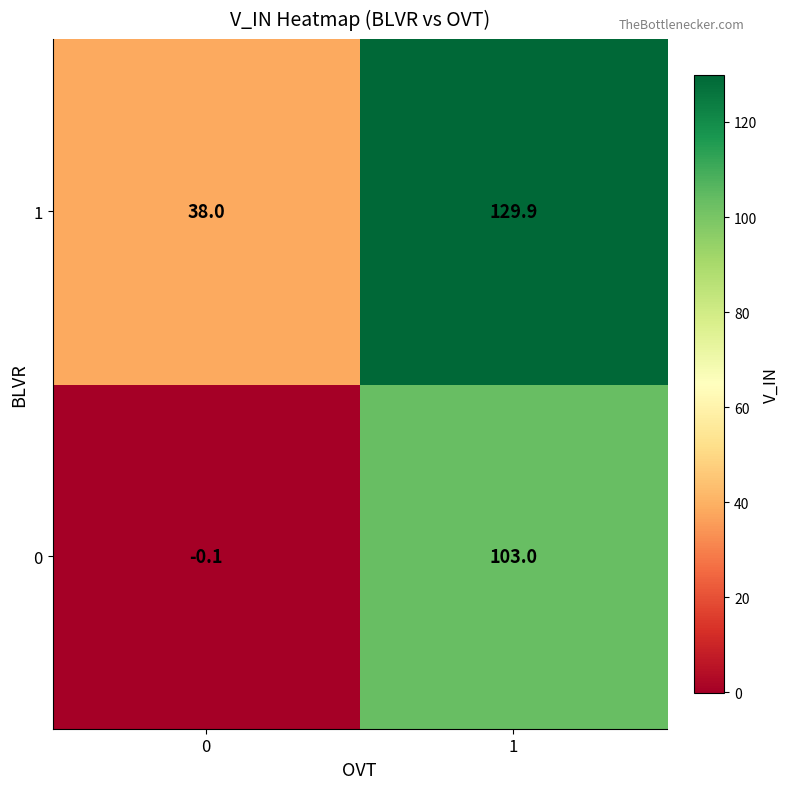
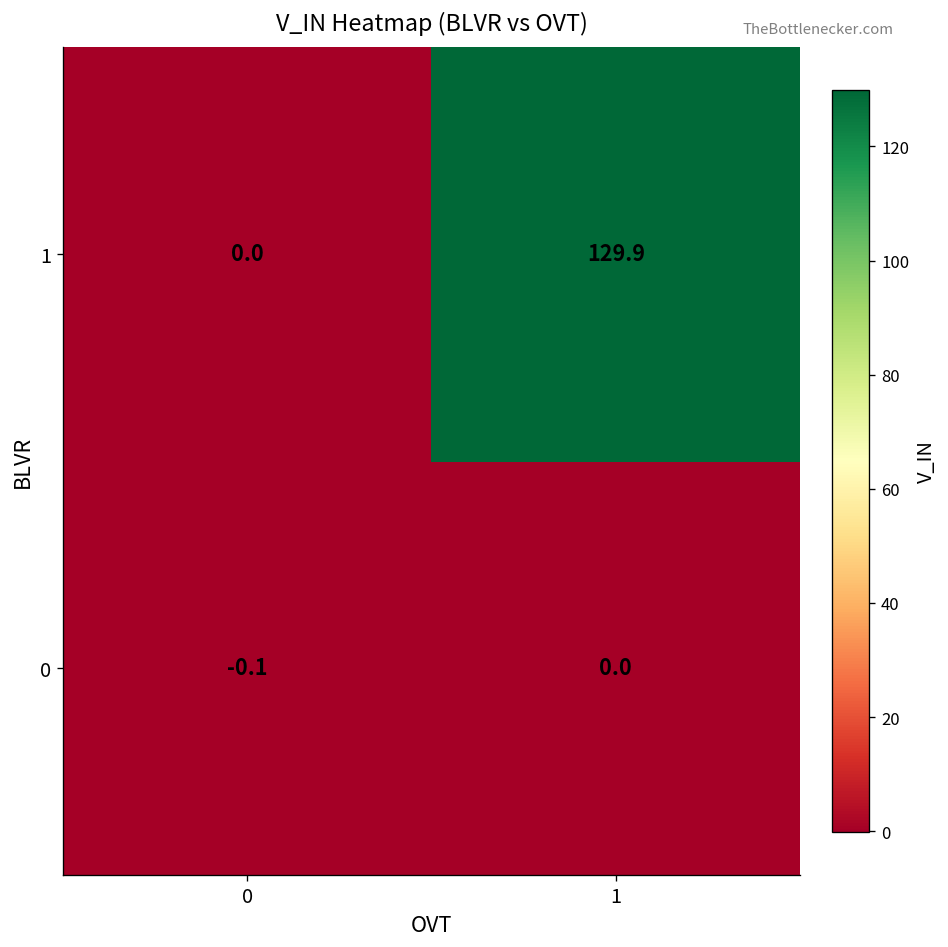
  {
    "1": {
-     "0": 38.0,
+     "0": 0.0,
      "1": 129.9
    },
    "0": {
      "0": -0.1,
-     "1": 103.0
+     "1": 0.0
    }
  }
